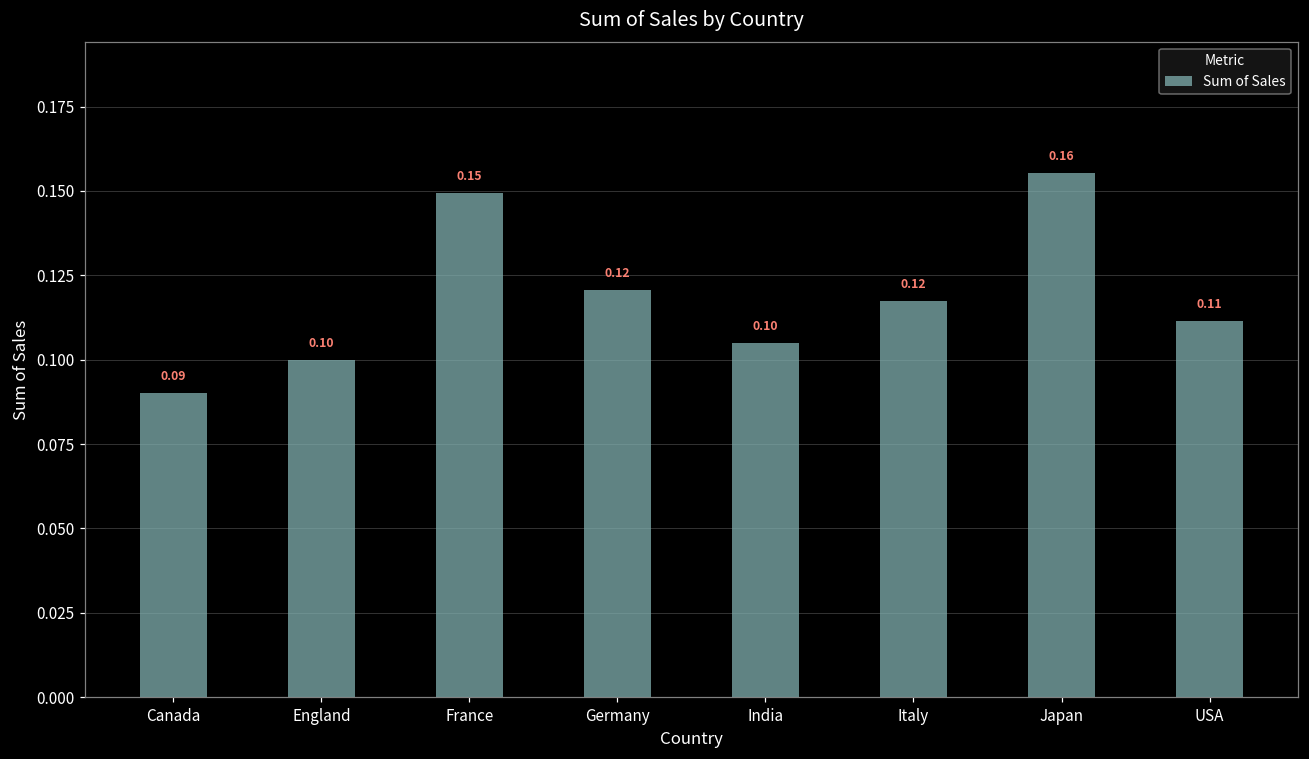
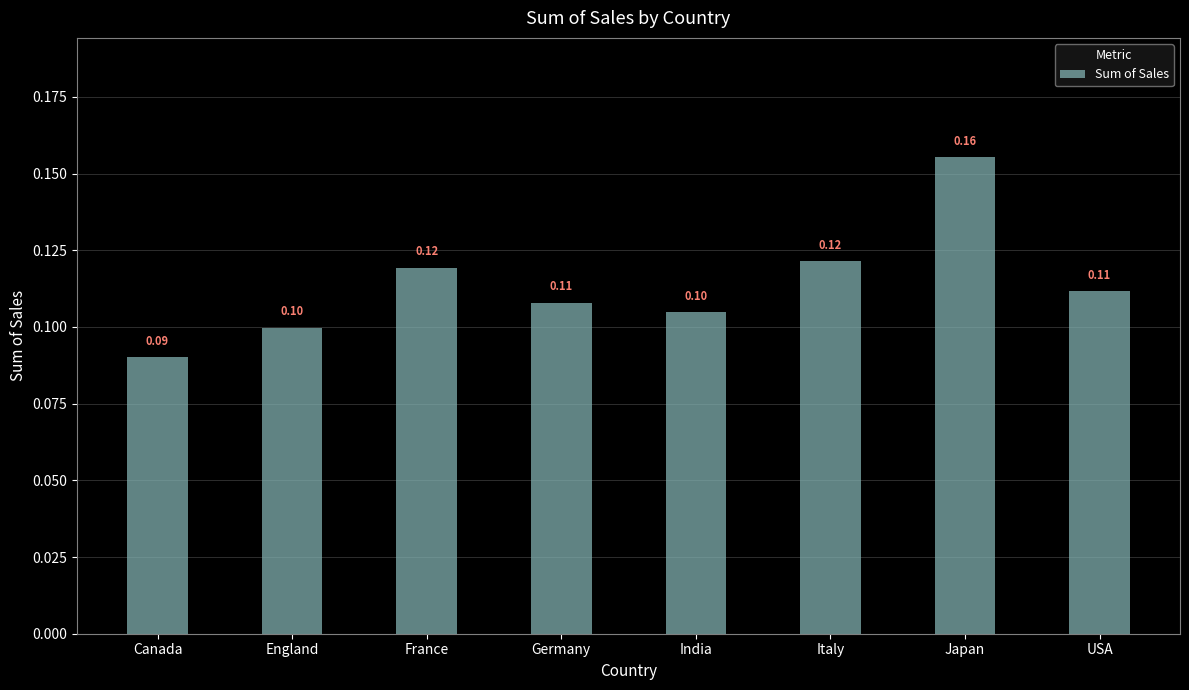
  {
    "Canada": 0.09,
    "England": 0.10,
-   "France": 0.15,
-   "Germany": 0.12,
+   "France": 0.12,
+   "Germany": 0.11,
    "India": 0.10,
-   "Italy": 0.117,
+   "Italy": 0.122,
    "Japan": 0.16,
    "USA": 0.11
  }
